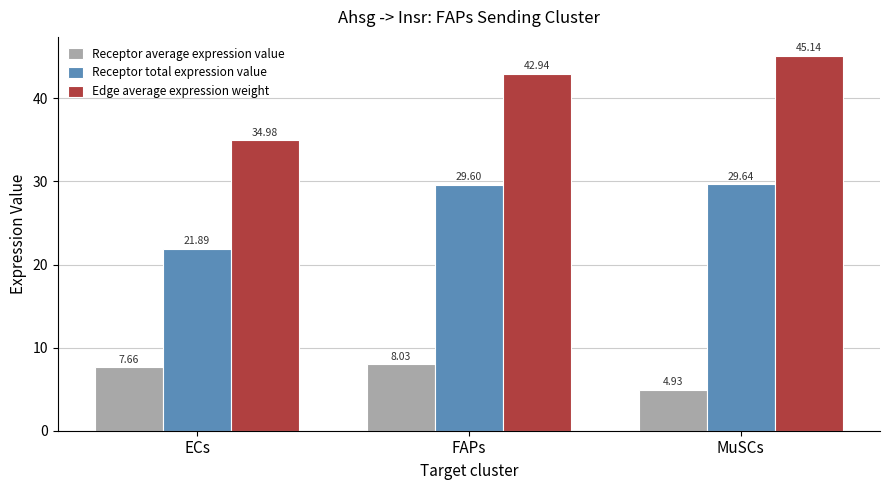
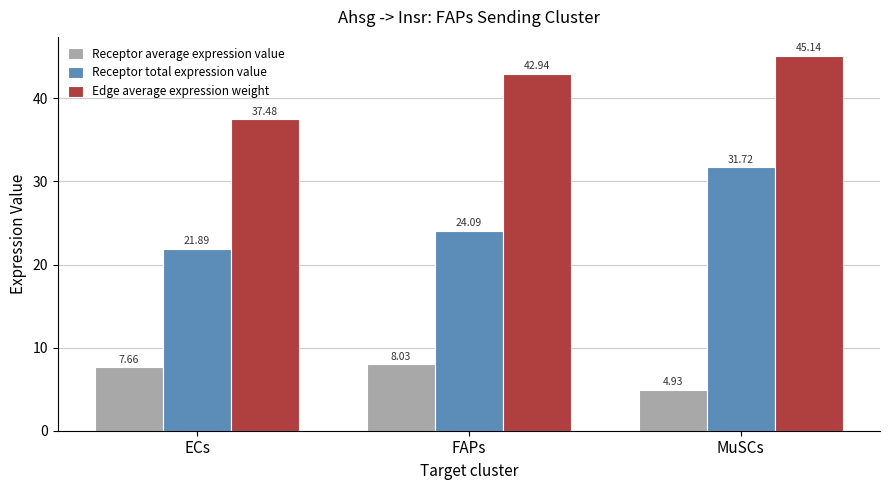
  {
    "Receptor average expression value": {
      "ECs": 7.66,
      "FAPs": 8.03,
      "MuSCs": 4.93
    },
    "Receptor total expression value": {
      "ECs": 21.89,
-     "FAPs": 29.60,
-     "MuSCs": 29.64
+     "FAPs": 24.09,
+     "MuSCs": 31.72
    },
    "Edge average expression weight": {
-     "ECs": 34.98,
+     "ECs": 37.48,
      "FAPs": 42.94,
      "MuSCs": 45.14
    }
  }
